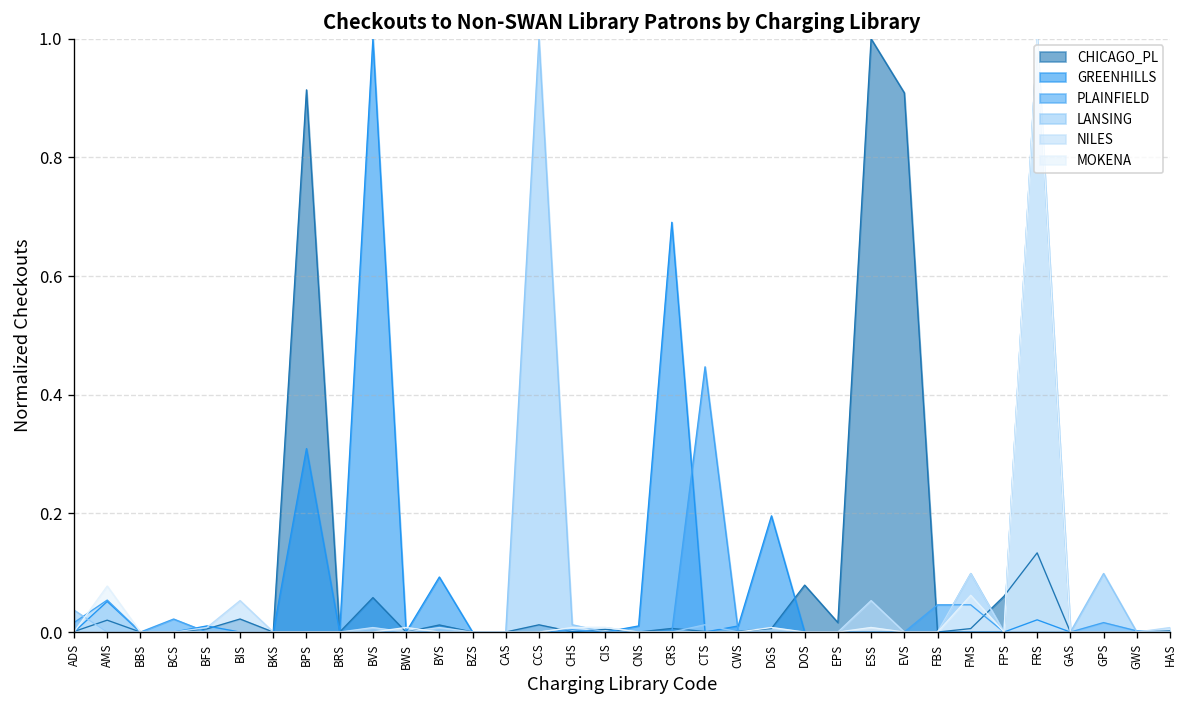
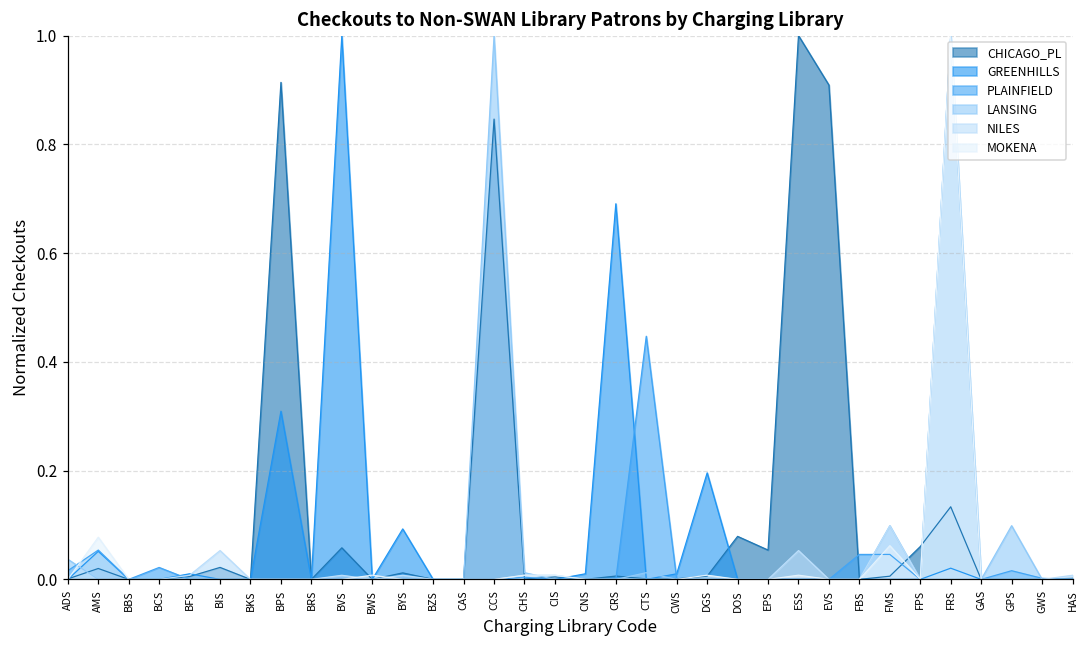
  {
    "CHICAGO_PL": {
      "AMS": 0.02,
      "BIS": 0.02,
      "BPS": 0.91,
      "BVS": 0.06,
-     "CCS": 0.01,
+     "CCS": 0.85,
      "CRS": 0.01,
      "DOS": 0.08,
-     "EPS": 0.02,
+     "EPS": 0.05,
      "ESS": 1.00,
      "EVS": 0.91,
      "FMS": 0.01,
      "FPS": 0.06,
      "FRS": 0.13
    }
  }
